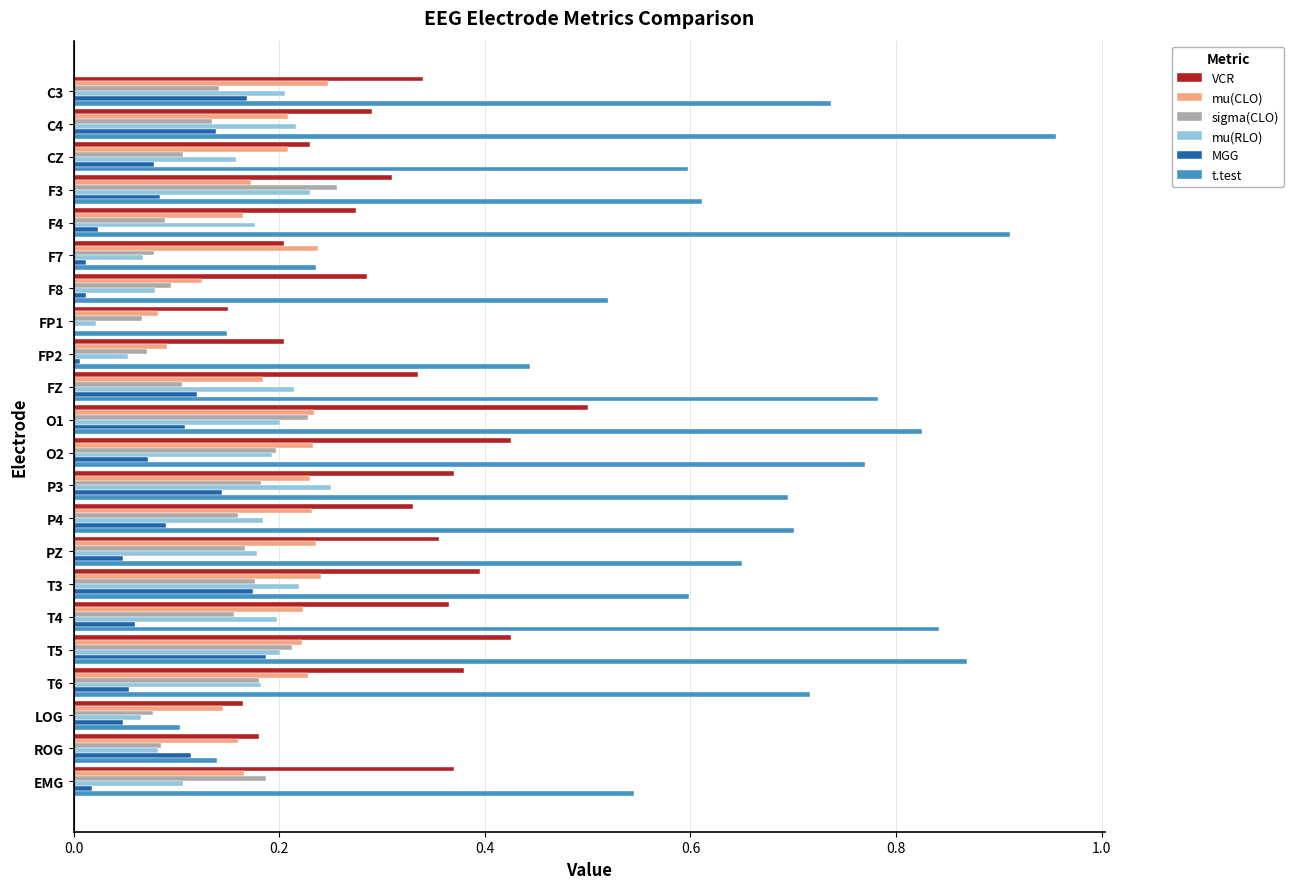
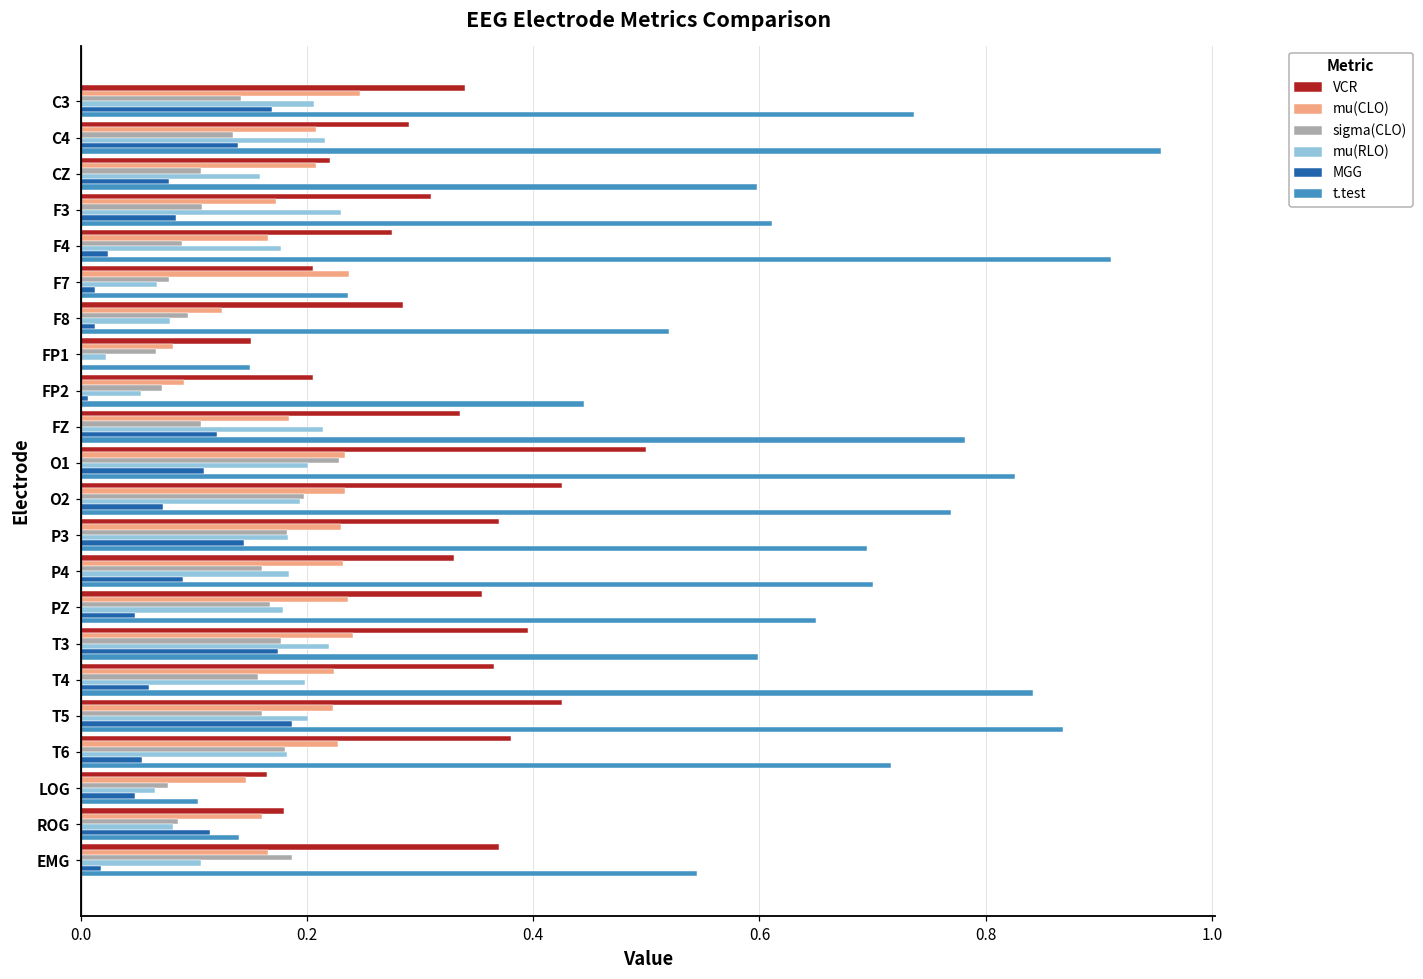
  {
    "VCR": {
      "C3": 0.34,
      "C4": 0.29,
-     "CZ": 0.23,
+     "CZ": 0.22,
      "F3": 0.31,
      "F4": 0.275,
      "F7": 0.205,
      "F8": 0.285,
      "FP1": 0.15,
      "FP2": 0.205,
      "FZ": 0.335,
      "O1": 0.50,
      "O2": 0.425,
      "P3": 0.37,
      "P4": 0.33,
      "PZ": 0.355,
      "T3": 0.395,
      "T4": 0.365,
      "T5": 0.425,
      "T6": 0.38,
      "LOG": 0.165,
      "ROG": 0.18,
      "EMG": 0.37
    },
    "mu(CLO)": {
      "C3": 0.247,
      "C4": 0.208,
      "CZ": 0.208,
      "F3": 0.173,
      "F4": 0.165,
      "F7": 0.237,
      "F8": 0.125,
      "FP1": 0.082,
      "FP2": 0.091,
      "FZ": 0.184,
      "O1": 0.234,
      "O2": 0.233,
      "P3": 0.230,
      "P4": 0.232,
      "PZ": 0.236,
      "T3": 0.240,
      "T4": 0.224,
      "T5": 0.223,
      "T6": 0.228,
      "LOG": 0.146,
      "ROG": 0.160,
      "EMG": 0.165
    },
    "sigma(CLO)": {
      "C3": 0.142,
      "C4": 0.135,
      "CZ": 0.106,
-     "F3": 0.256,
+     "F3": 0.107,
      "F4": 0.089,
      "F7": 0.078,
      "F8": 0.095,
      "FP1": 0.066,
      "FP2": 0.071,
      "FZ": 0.106,
      "O1": 0.228,
      "O2": 0.197,
      "P3": 0.182,
      "P4": 0.160,
      "PZ": 0.167,
      "T3": 0.177,
      "T4": 0.156,
-     "T5": 0.213,
+     "T5": 0.160,
      "T6": 0.180,
      "LOG": 0.077,
      "ROG": 0.085,
      "EMG": 0.187
    },
    "mu(RLO)": {
      "C3": 0.206,
      "C4": 0.216,
      "CZ": 0.158,
      "F3": 0.230,
      "F4": 0.177,
      "F7": 0.067,
      "F8": 0.079,
      "FP1": 0.022,
      "FP2": 0.053,
      "FZ": 0.214,
      "O1": 0.200,
      "O2": 0.193,
-     "P3": 0.251,
+     "P3": 0.183,
      "P4": 0.184,
      "PZ": 0.178,
      "T3": 0.219,
      "T4": 0.198,
      "T5": 0.200,
      "T6": 0.182,
      "LOG": 0.066,
      "ROG": 0.082,
      "EMG": 0.106
    },
    "MGG": {
      "C3": 0.169,
      "C4": 0.139,
      "CZ": 0.078,
      "F3": 0.084,
      "F4": 0.024,
      "F7": 0.012,
      "F8": 0.012,
      "FP1": 0.000,
      "FP2": 0.006,
      "FZ": 0.120,
      "O1": 0.108,
      "O2": 0.072,
      "P3": 0.145,
      "P4": 0.090,
      "PZ": 0.048,
      "T3": 0.175,
      "T4": 0.060,
      "T5": 0.187,
      "T6": 0.054,
      "LOG": 0.048,
      "ROG": 0.114,
      "EMG": 0.018
    },
    "t.test": {
      "C3": 0.737,
      "C4": 0.955,
      "CZ": 0.598,
      "F3": 0.611,
      "F4": 0.911,
      "F7": 0.236,
      "F8": 0.520,
      "FP1": 0.150,
      "FP2": 0.444,
      "FZ": 0.782,
      "O1": 0.826,
      "O2": 0.770,
      "P3": 0.695,
      "P4": 0.700,
      "PZ": 0.650,
      "T3": 0.598,
      "T4": 0.842,
      "T5": 0.869,
      "T6": 0.716,
      "LOG": 0.104,
      "ROG": 0.140,
      "EMG": 0.545
    }
  }
